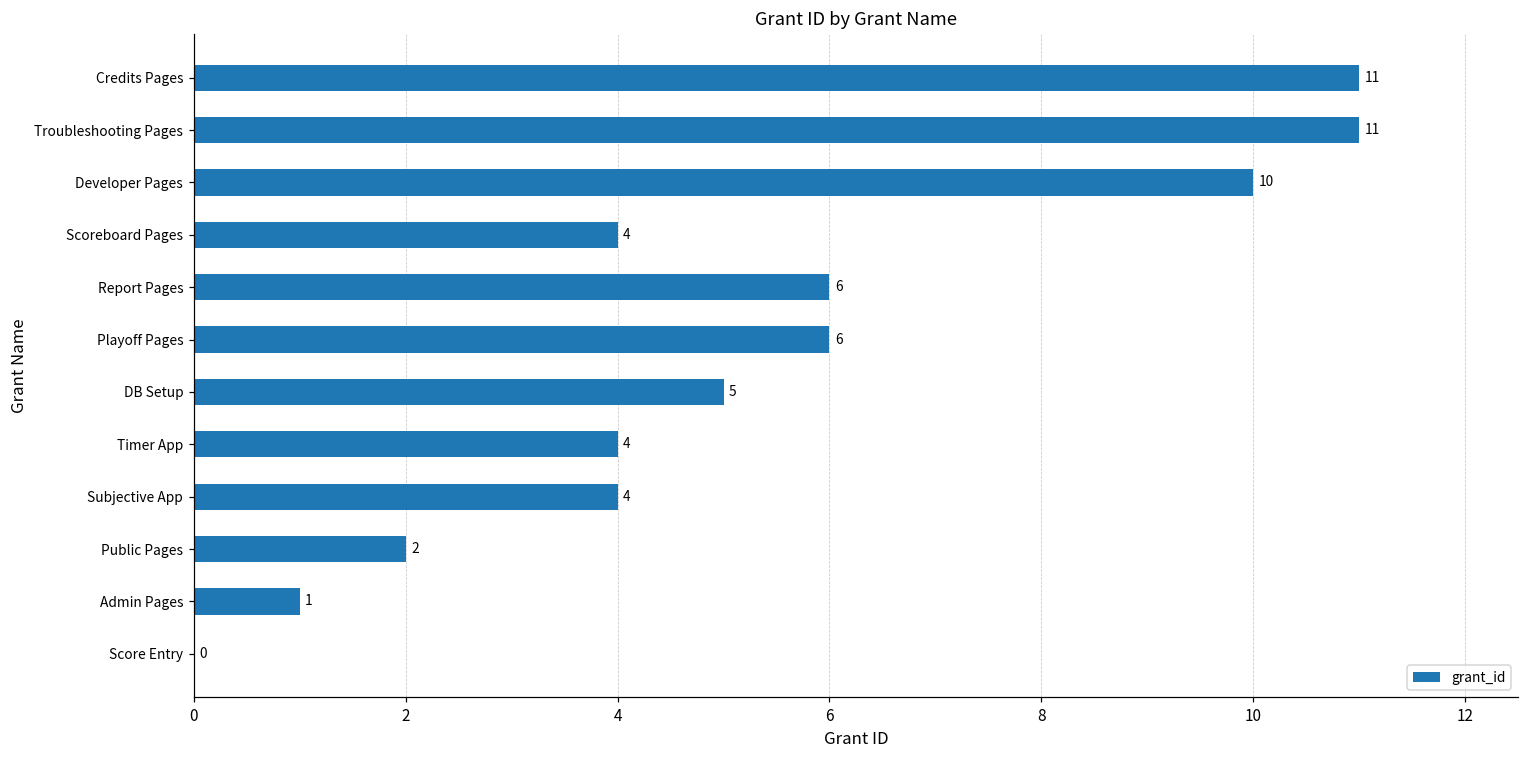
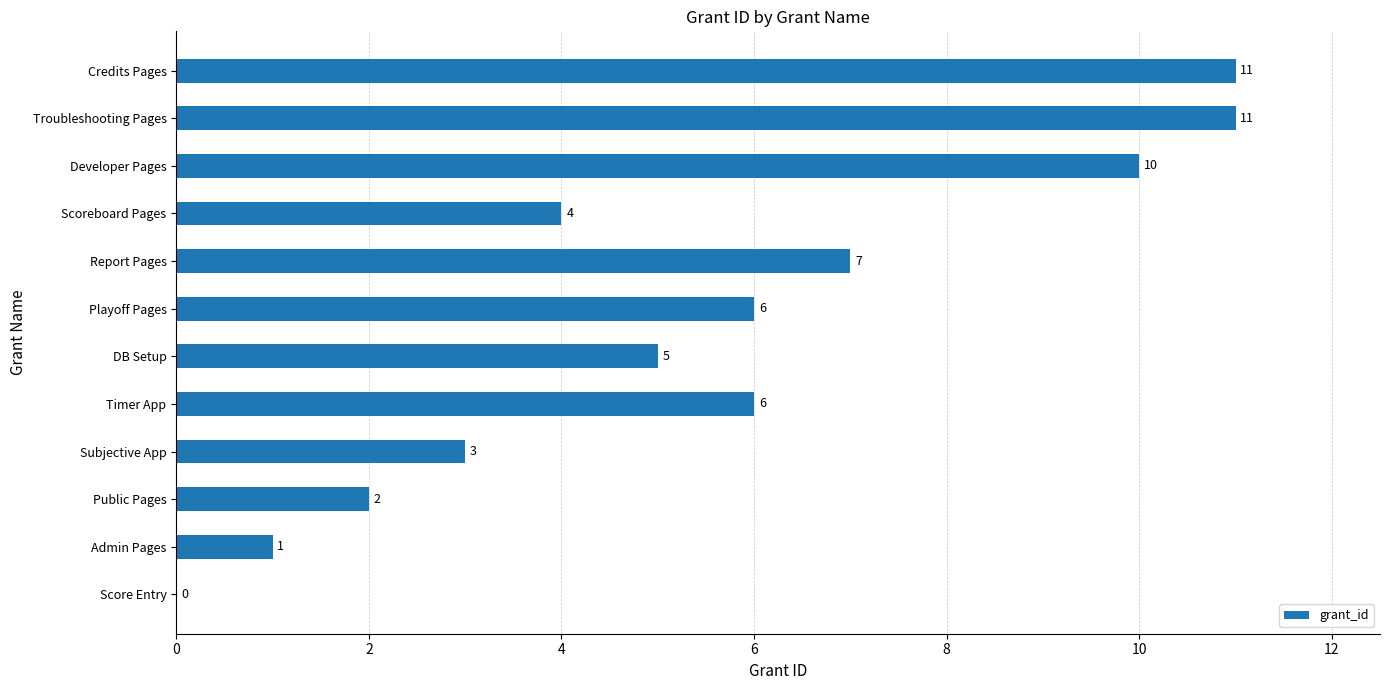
  {
    "Credits Pages": 11,
    "Troubleshooting Pages": 11,
    "Developer Pages": 10,
    "Scoreboard Pages": 4,
-   "Report Pages": 6,
+   "Report Pages": 7,
    "Playoff Pages": 6,
    "DB Setup": 5,
-   "Timer App": 4,
-   "Subjective App": 4,
+   "Timer App": 6,
+   "Subjective App": 3,
    "Public Pages": 2,
    "Admin Pages": 1,
    "Score Entry": 0
  }
